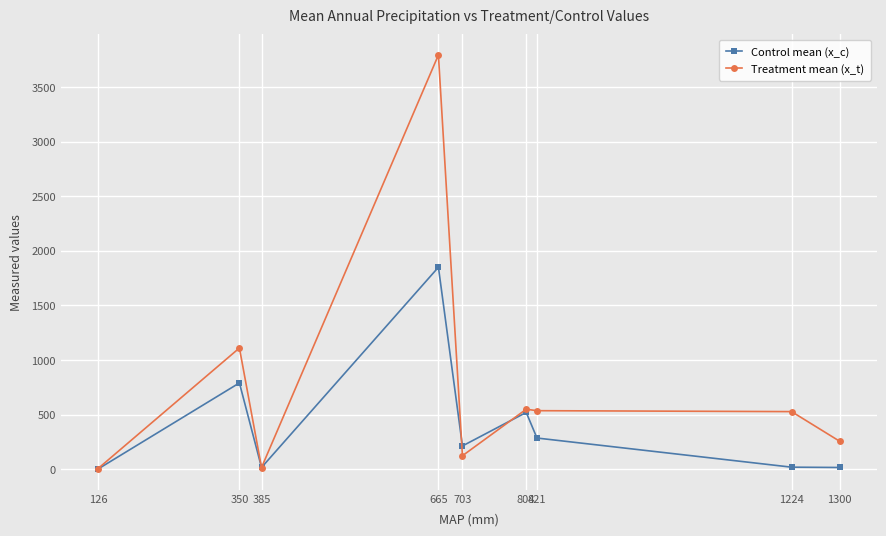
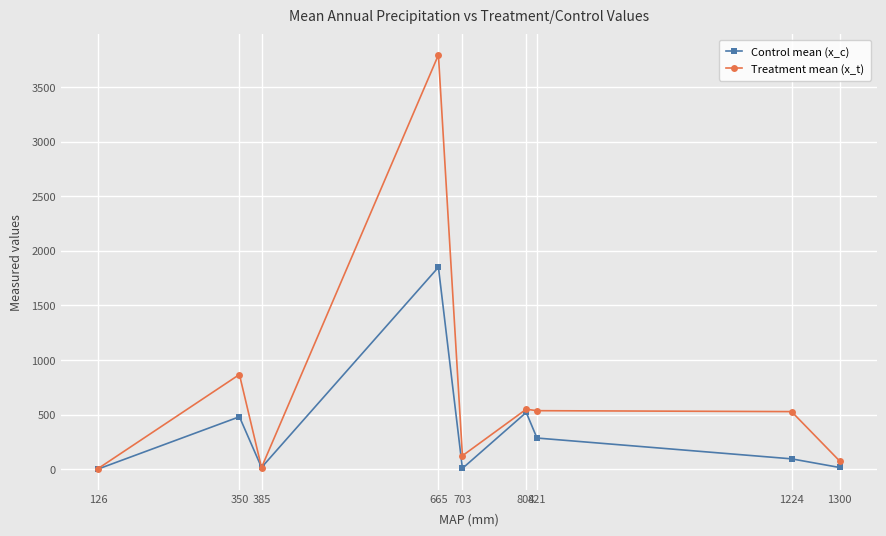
  {
    "Control mean (x_c)": {
-     "350": 790,
+     "350": 480,
      "665": 1850,
-     "703": 210,
-     "1224": 20,
+     "703": 10,
+     "1224": 90,
      "1300": 20
    },
    "Treatment mean (x_t)": {
-     "350": 1110,
+     "350": 870,
      "665": 3790,
      "703": 120,
      "1224": 530,
-     "1300": 260
+     "1300": 80
    }
  }
